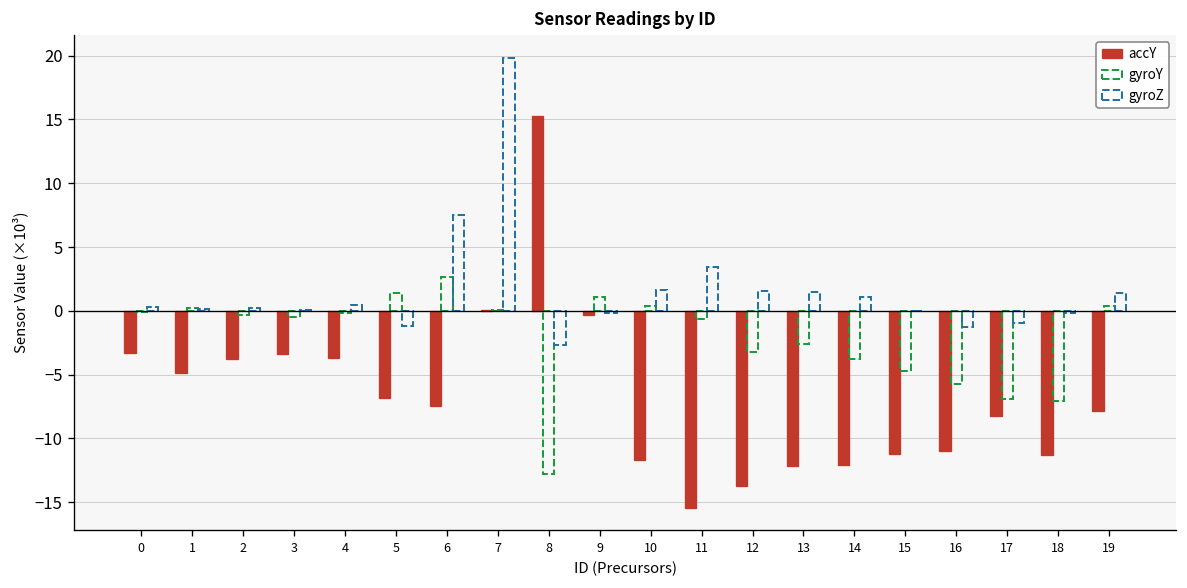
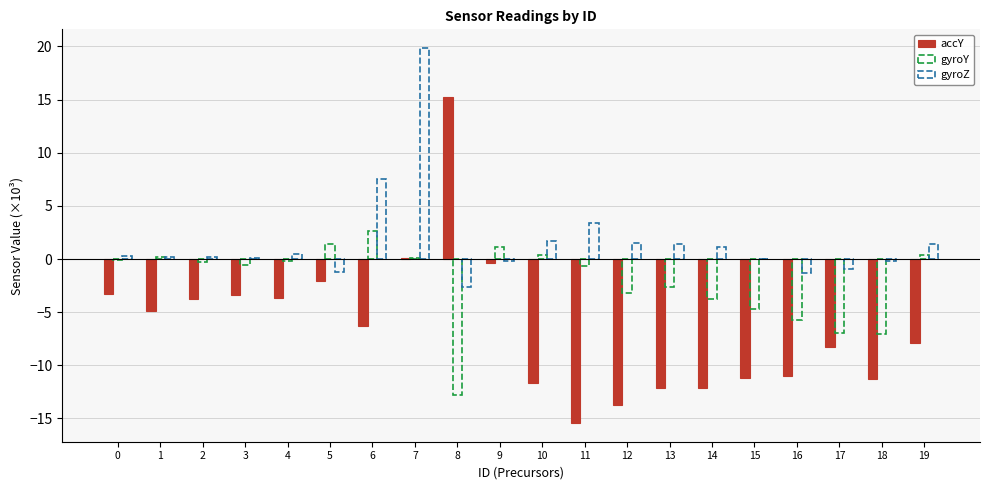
  {
    "accY": {
      "0": -3.3,
      "1": -4.8,
      "2": -3.8,
      "3": -3.4,
      "4": -3.7,
-     "5": -6.8,
-     "6": -7.5,
+     "5": -2.1,
+     "6": -6.3,
      "8": 15.3,
      "9": -0.3,
      "10": -11.7,
      "11": -15.4,
      "12": -13.7,
      "13": -12.1,
      "14": -12.1,
      "15": -11.2,
      "16": -11.0,
      "17": -8.3,
      "18": -11.3,
      "19": -7.9
    }
  }
